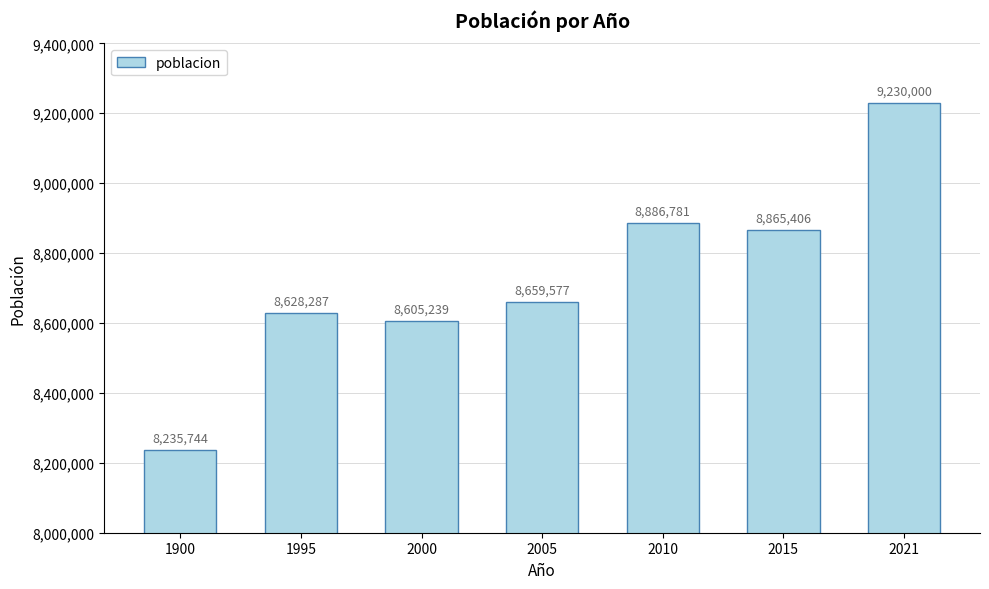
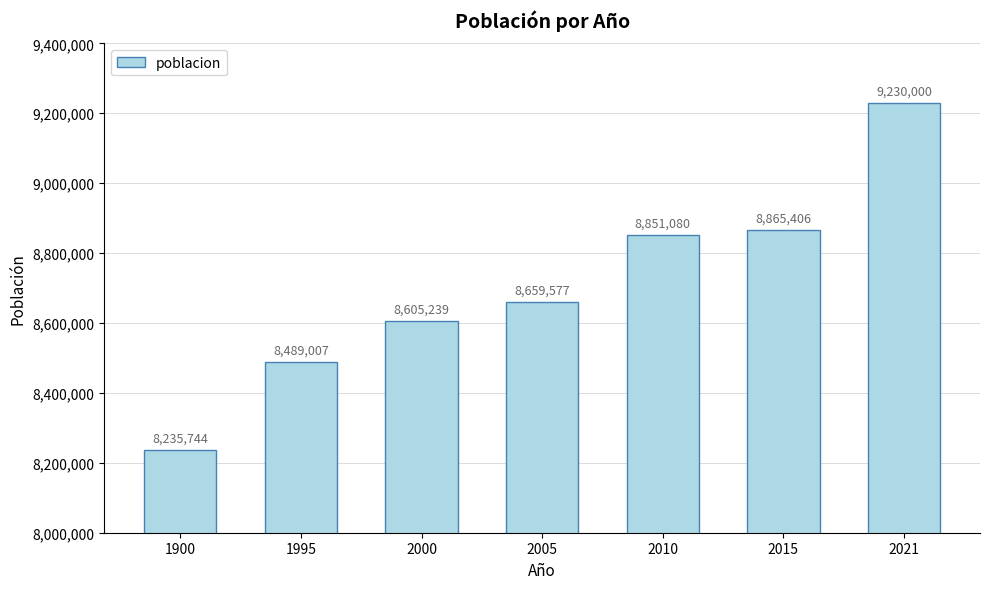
  {
    "1900": "8,235,744",
-   "1995": "8,628,287",
+   "1995": "8,489,007",
    "2000": "8,605,239",
    "2005": "8,659,577",
-   "2010": "8,886,781",
+   "2010": "8,851,080",
    "2015": "8,865,406",
    "2021": "9,230,000"
  }
